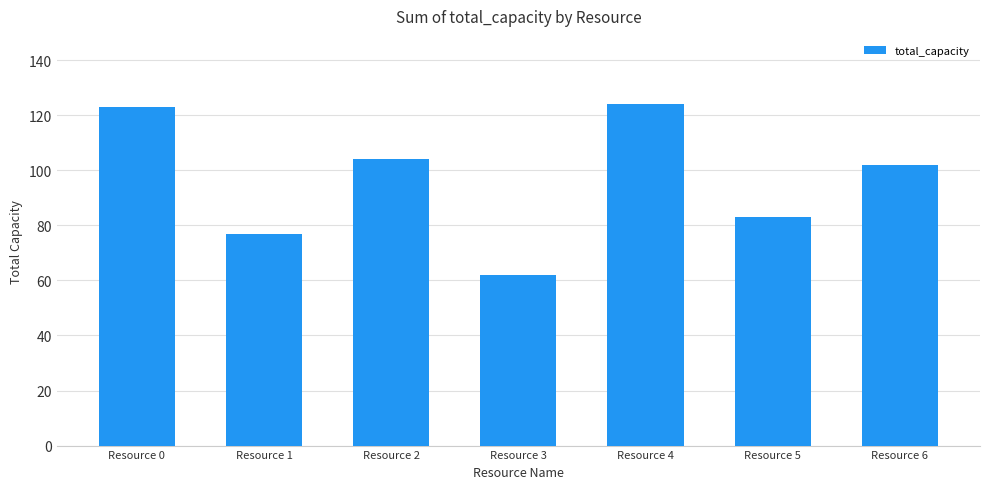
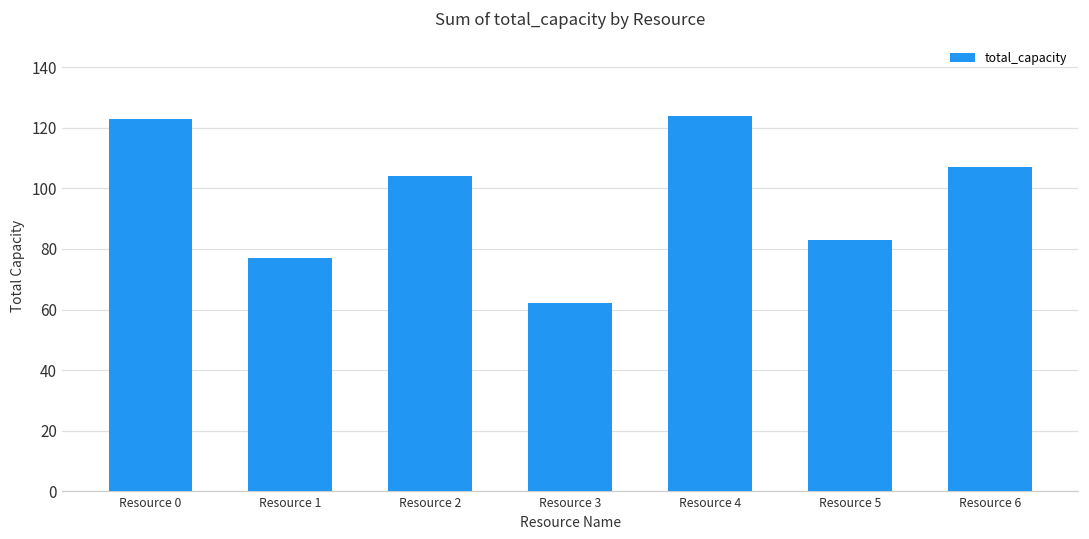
  {
    "Resource 0": 123,
    "Resource 1": 77,
    "Resource 2": 104,
    "Resource 3": 62,
    "Resource 4": 124,
    "Resource 5": 83,
-   "Resource 6": 102
+   "Resource 6": 107
  }
